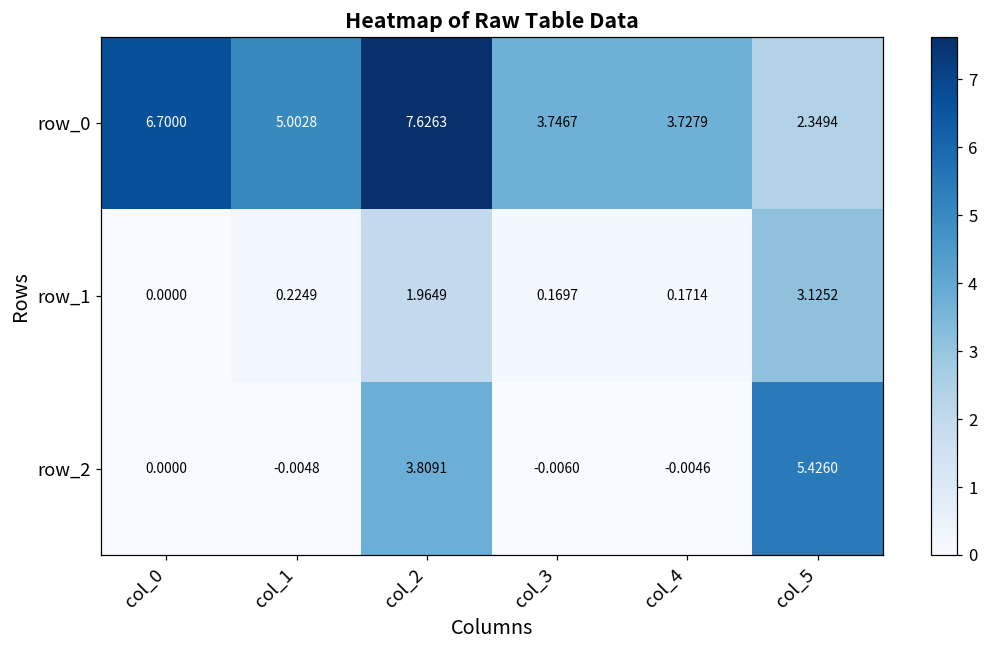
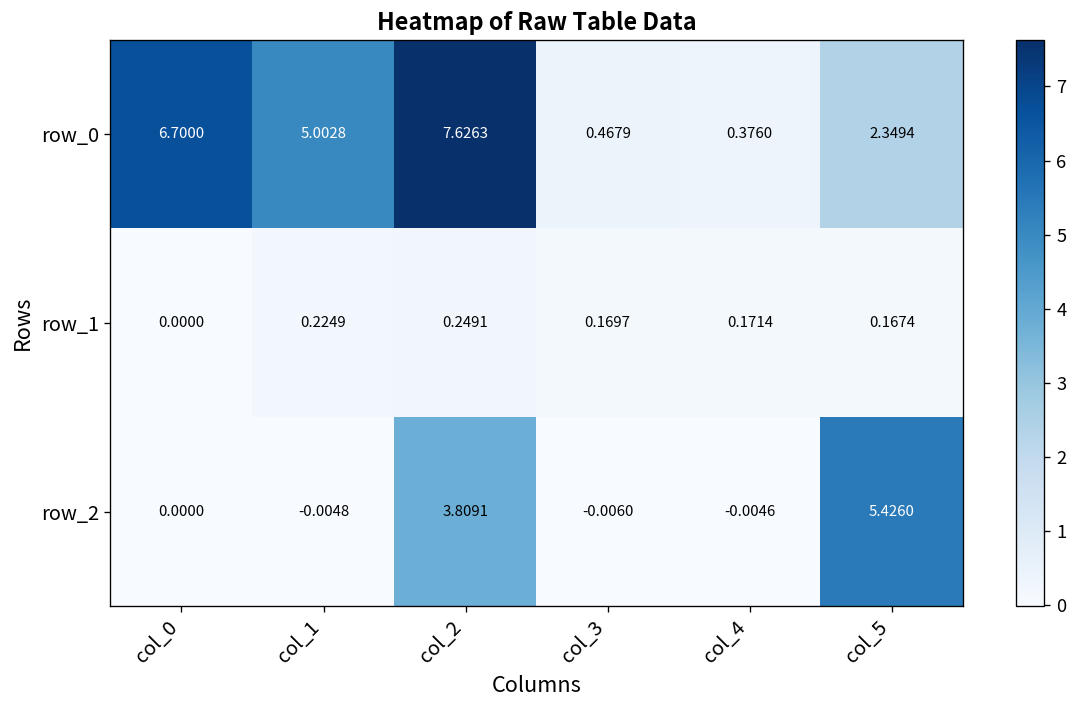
  {
    "row_0": {
      "col_0": 6.7000,
      "col_1": 5.0028,
      "col_2": 7.6263,
-     "col_3": 3.7467,
-     "col_4": 3.7279,
+     "col_3": 0.4679,
+     "col_4": 0.3760,
      "col_5": 2.3494
    },
    "row_1": {
      "col_0": 0.0000,
      "col_1": 0.2249,
-     "col_2": 1.9649,
+     "col_2": 0.2491,
      "col_3": 0.1697,
      "col_4": 0.1714,
-     "col_5": 3.1252
+     "col_5": 0.1674
    },
    "row_2": {
      "col_0": 0.0000,
      "col_1": -0.0048,
      "col_2": 3.8091,
      "col_3": -0.0060,
      "col_4": -0.0046,
      "col_5": 5.4260
    }
  }
